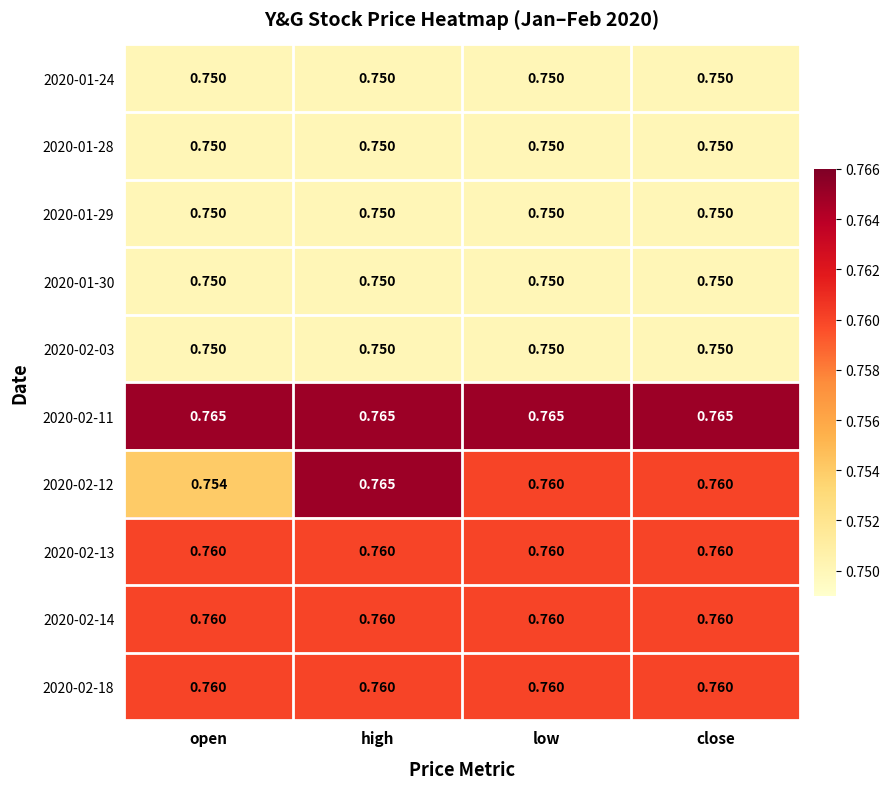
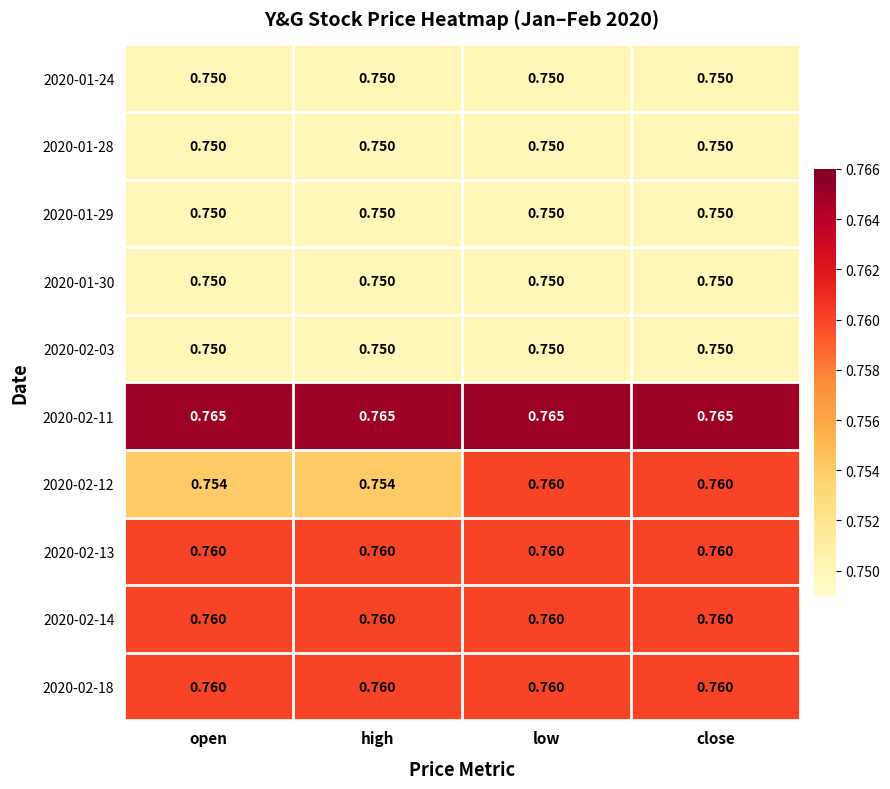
  {
    "2020-01-24": {
      "open": 0.750,
      "high": 0.750,
      "low": 0.750,
      "close": 0.750
    },
    "2020-01-28": {
      "open": 0.750,
      "high": 0.750,
      "low": 0.750,
      "close": 0.750
    },
    "2020-01-29": {
      "open": 0.750,
      "high": 0.750,
      "low": 0.750,
      "close": 0.750
    },
    "2020-01-30": {
      "open": 0.750,
      "high": 0.750,
      "low": 0.750,
      "close": 0.750
    },
    "2020-02-03": {
      "open": 0.750,
      "high": 0.750,
      "low": 0.750,
      "close": 0.750
    },
    "2020-02-11": {
      "open": 0.765,
      "high": 0.765,
      "low": 0.765,
      "close": 0.765
    },
    "2020-02-12": {
      "open": 0.754,
-     "high": 0.765,
+     "high": 0.754,
      "low": 0.760,
      "close": 0.760
    },
    "2020-02-13": {
      "open": 0.760,
      "high": 0.760,
      "low": 0.760,
      "close": 0.760
    },
    "2020-02-14": {
      "open": 0.760,
      "high": 0.760,
      "low": 0.760,
      "close": 0.760
    },
    "2020-02-18": {
      "open": 0.760,
      "high": 0.760,
      "low": 0.760,
      "close": 0.760
    }
  }
